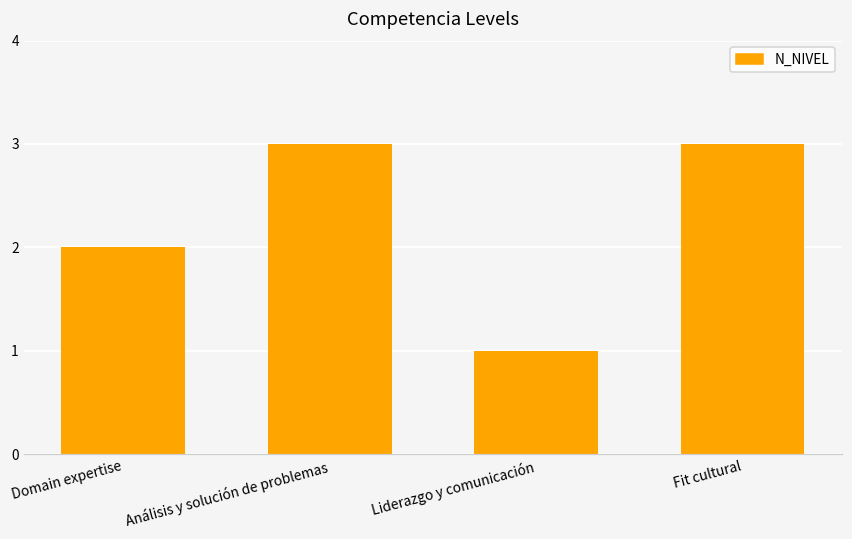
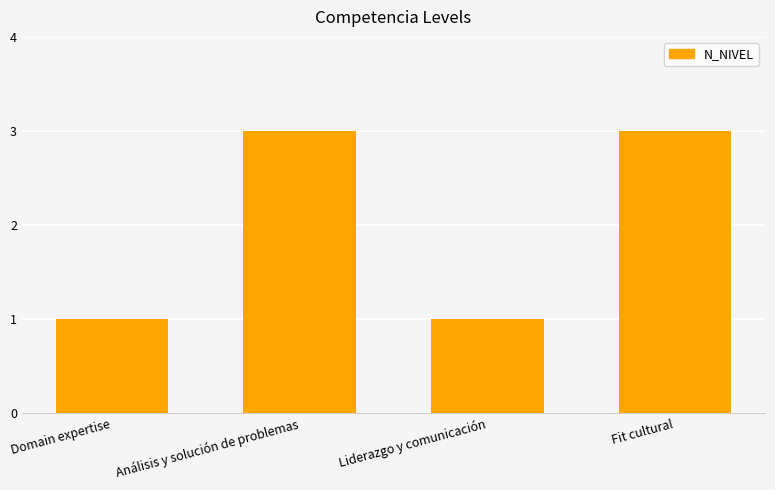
  {
-   "Domain expertise": 2,
+   "Domain expertise": 1,
    "Análisis y solución de problemas": 3,
    "Liderazgo y comunicación": 1,
    "Fit cultural": 3
  }
